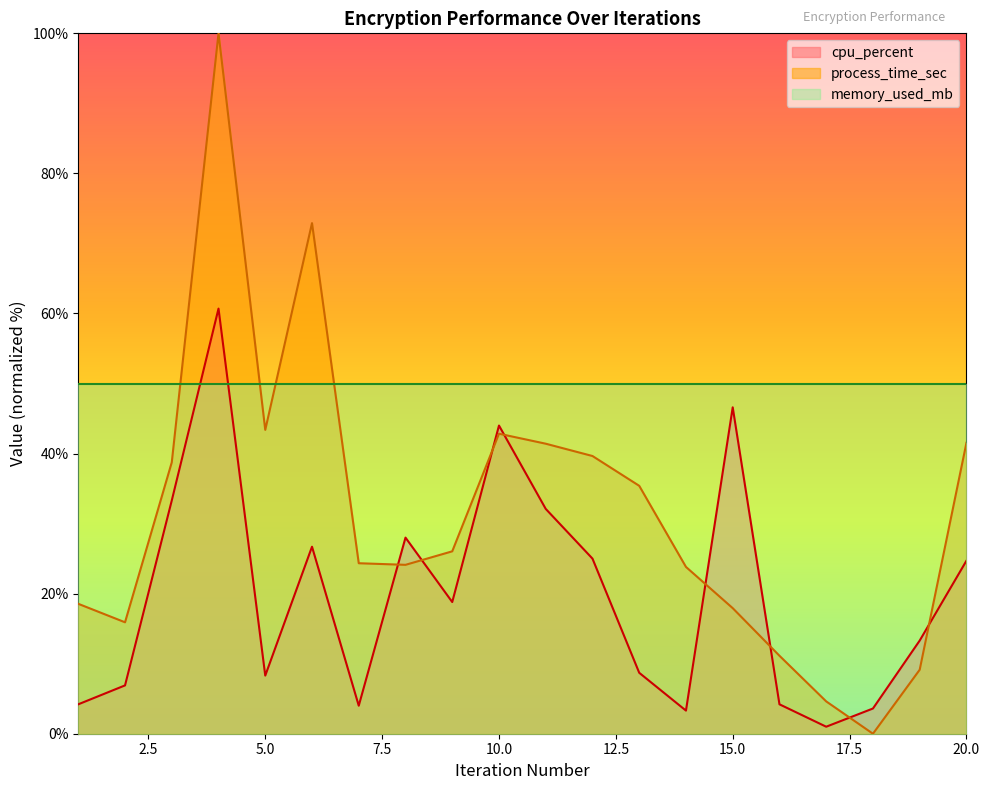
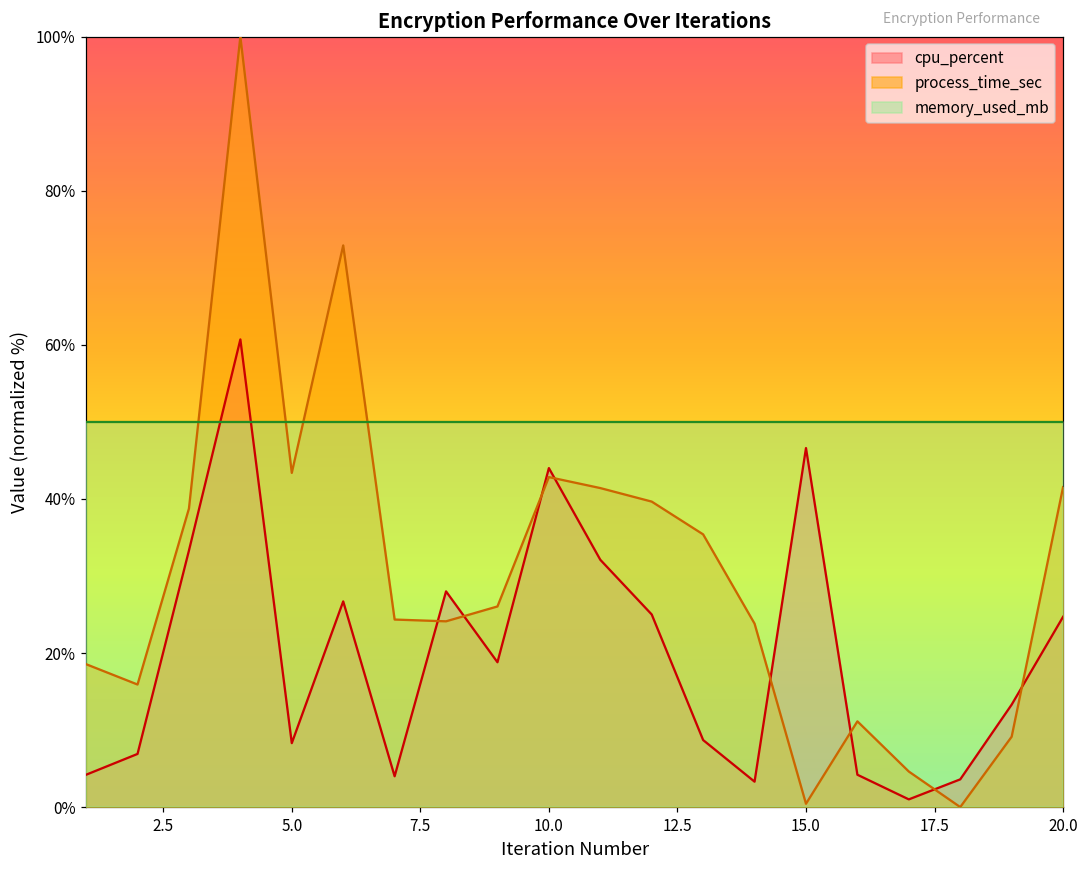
  {
    "cpu_percent": {
      "5.0": "8%",
      "10.0": "44%",
      "15.0": "47%",
      "20.0": "25%"
    },
    "process_time_sec": {
      "5.0": "43%",
      "10.0": "43%",
-     "15.0": "18%",
+     "15.0": "0%",
      "20.0": "42%"
    },
    "memory_used_mb": {
      "5.0": "50%",
      "10.0": "50%",
      "15.0": "50%",
      "20.0": "50%"
    }
  }
